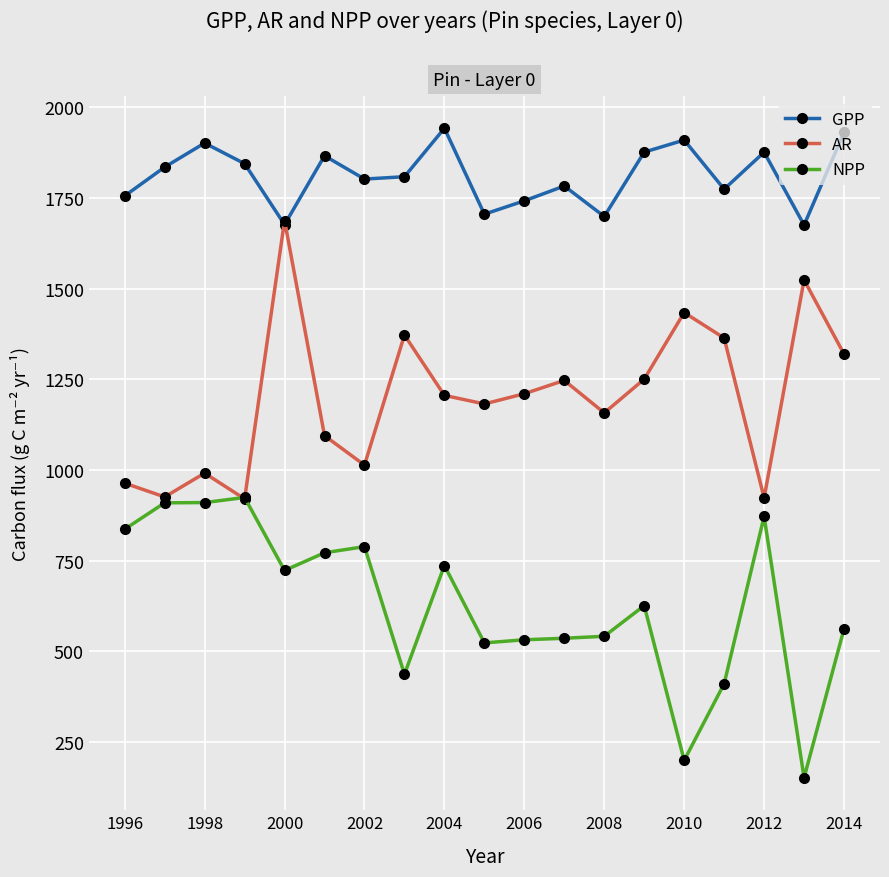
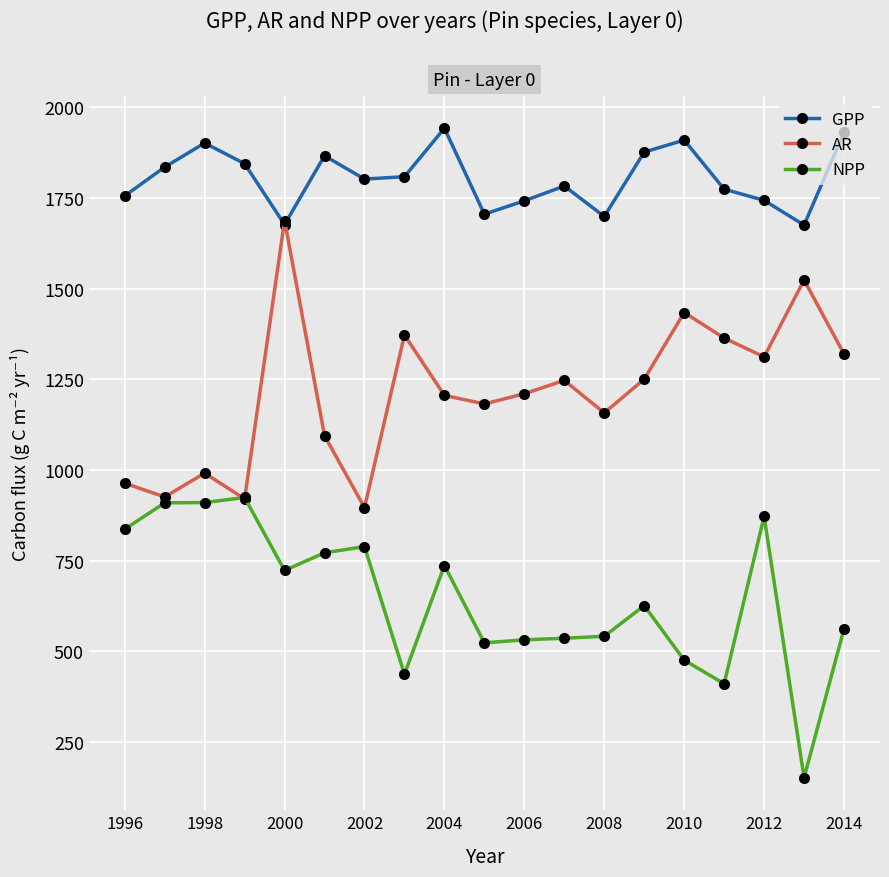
  {
    "GPP": {
      "1996": 1760,
      "1998": 1900,
      "2000": 1680,
      "2002": 1800,
      "2004": 1940,
      "2006": 1740,
      "2008": 1700,
      "2010": 1910,
-     "2012": 1880
+     "2012": 1740
    },
    "AR": {
      "1996": 960,
      "1998": 990,
      "2000": 1690,
-     "2002": 1010,
+     "2002": 900,
      "2004": 1210,
      "2006": 1210,
      "2008": 1160,
      "2010": 1430,
-     "2012": 920,
+     "2012": 1310,
      "2014": 1320
    },
    "NPP": {
      "1996": 840,
      "1998": 910,
      "2000": 720,
      "2002": 790,
      "2004": 740,
      "2006": 530,
      "2008": 540,
-     "2010": 200,
+     "2010": 480,
      "2012": 870,
      "2014": 560
    }
  }
